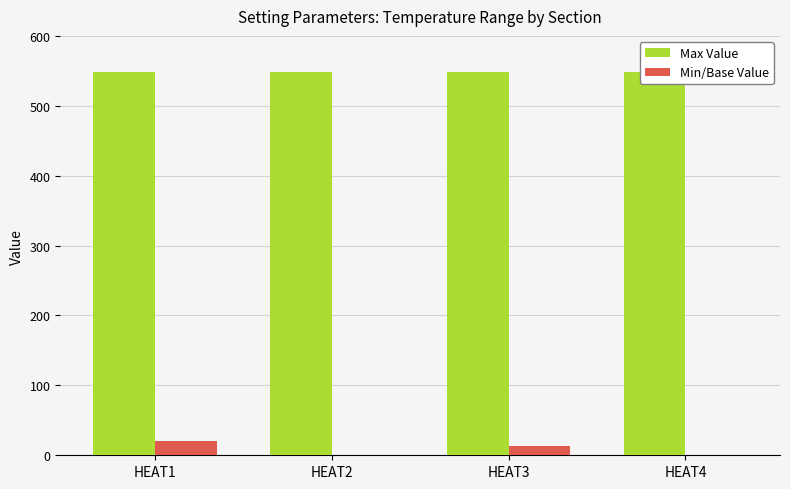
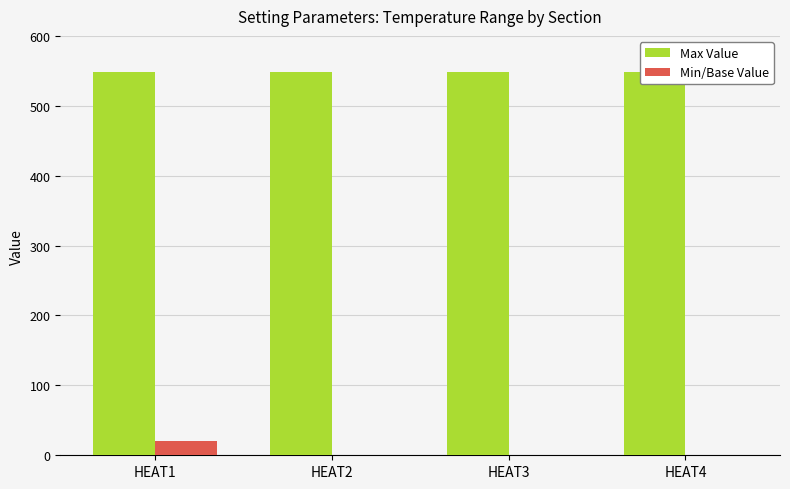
  {
    "Max Value": {
      "HEAT1": 550,
      "HEAT2": 550,
      "HEAT3": 550
    },
    "Min/Base Value": {
      "HEAT1": 20,
-     "HEAT3": 10
+     "HEAT3": 0
    }
  }
